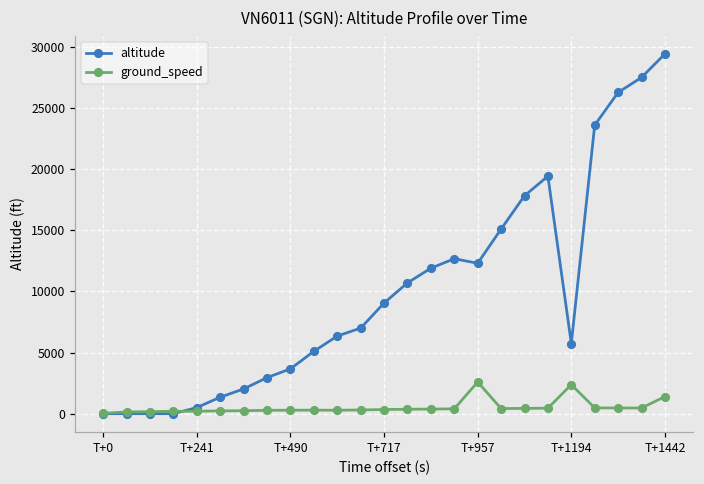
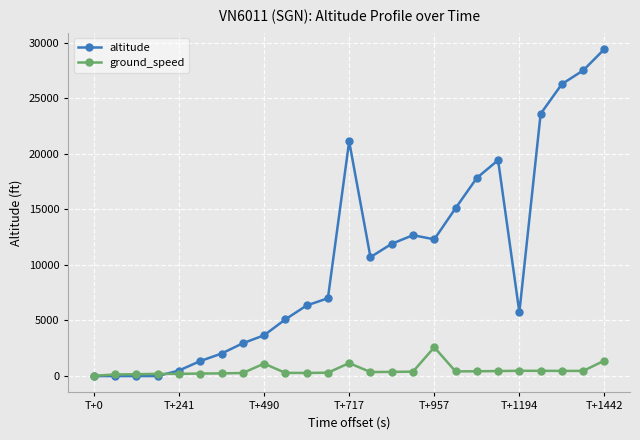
  {
    "altitude": {
      "T+241": 500,
      "T+490": 3700,
-     "T+717": 9100,
+     "T+717": 21100,
      "T+957": 12300,
      "T+1194": 5700,
      "T+1442": 29400
    },
    "ground_speed": {
      "T+241": 200,
-     "T+490": 300,
-     "T+717": 300,
+     "T+490": 1100,
+     "T+717": 1200,
      "T+957": 2600,
-     "T+1194": 2400,
+     "T+1194": 500,
      "T+1442": 1400
    }
  }
